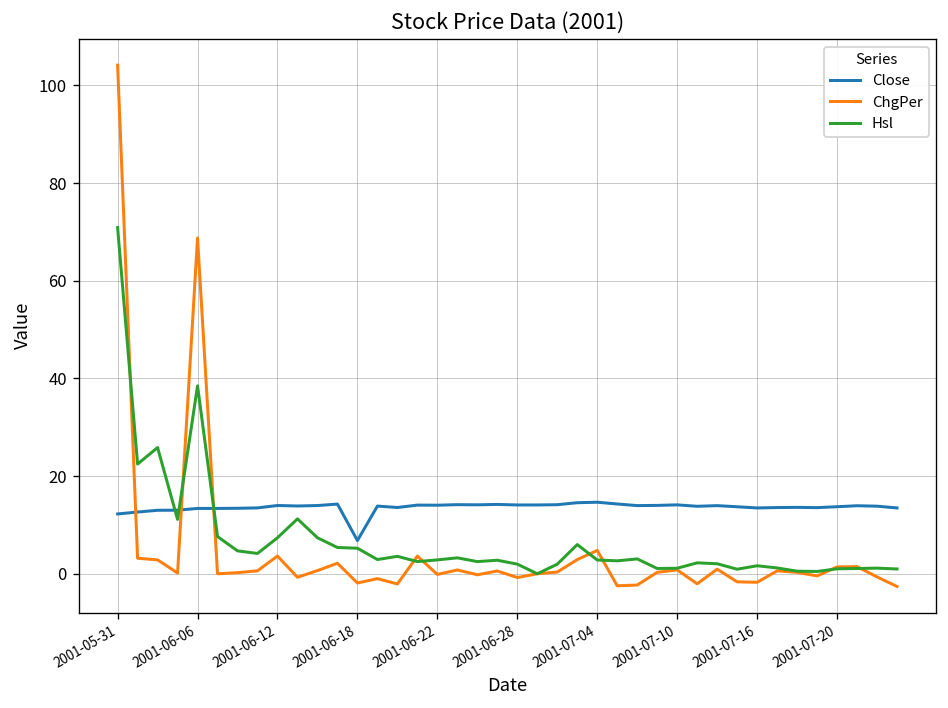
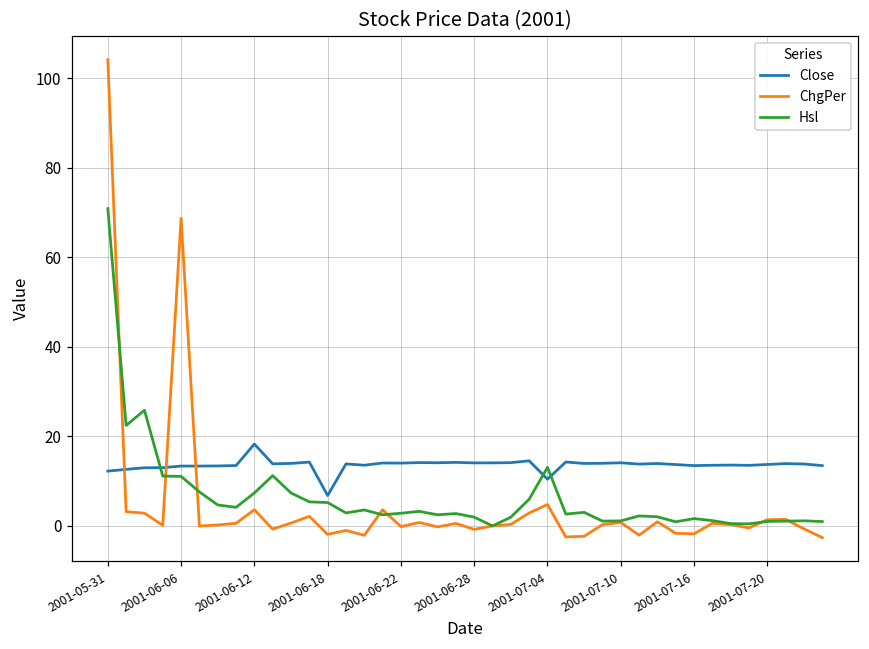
  {
    "Close": {
      "2001-05-31": 12,
      "2001-06-06": 13,
-     "2001-06-12": 14,
+     "2001-06-12": 18,
      "2001-06-18": 7,
      "2001-06-22": 14,
      "2001-06-28": 14,
-     "2001-07-04": 15,
+     "2001-07-04": 10,
      "2001-07-10": 14,
      "2001-07-16": 13,
      "2001-07-20": 14
    },
    "ChgPer": {
      "2001-05-31": 104,
      "2001-06-06": 69,
      "2001-06-12": 4,
      "2001-06-18": -2,
      "2001-06-22": 0,
      "2001-06-28": -1,
      "2001-07-04": 5,
      "2001-07-16": -2
    },
    "Hsl": {
      "2001-05-31": 71,
-     "2001-06-06": 38,
+     "2001-06-06": 11,
      "2001-06-12": 7,
      "2001-06-18": 5,
      "2001-06-22": 3,
      "2001-06-28": 2,
-     "2001-07-04": 3,
+     "2001-07-04": 13,
      "2001-07-16": 2
    }
  }
